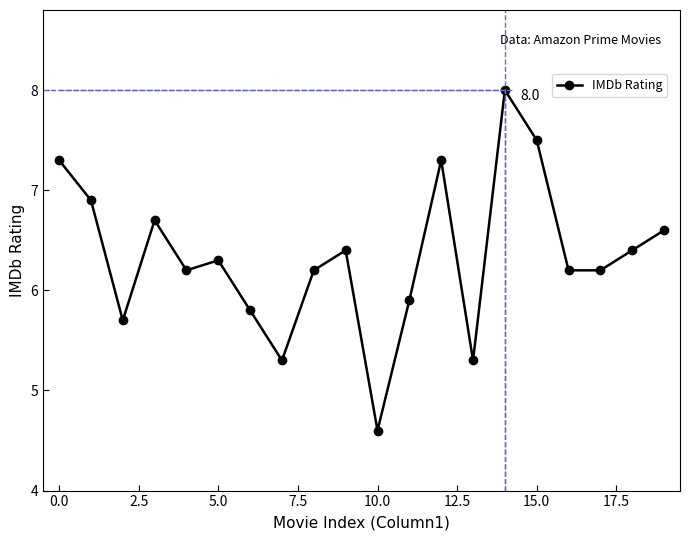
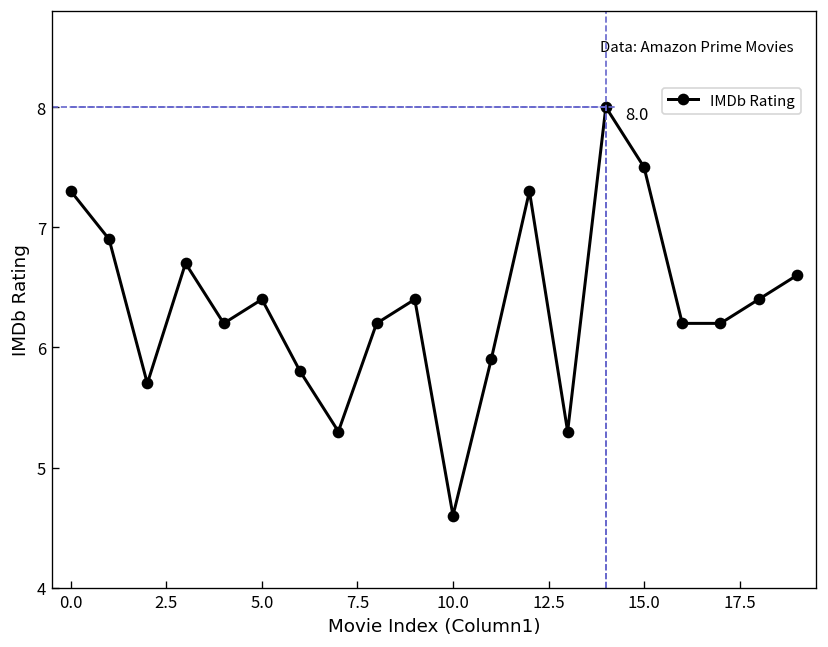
  {
    "0.0": 7.3,
-   "5.0": 6.3,
+   "5.0": 6.4,
    "10.0": 4.6,
    "15.0": 7.5
  }
